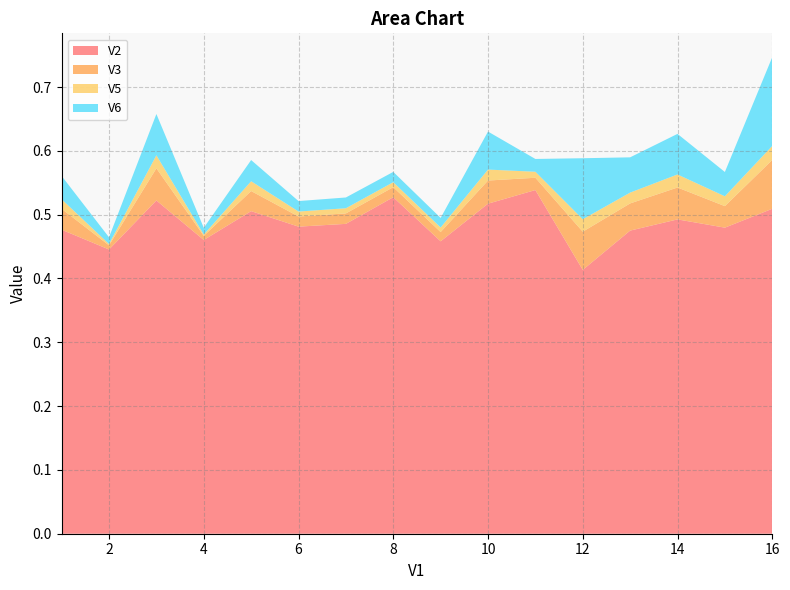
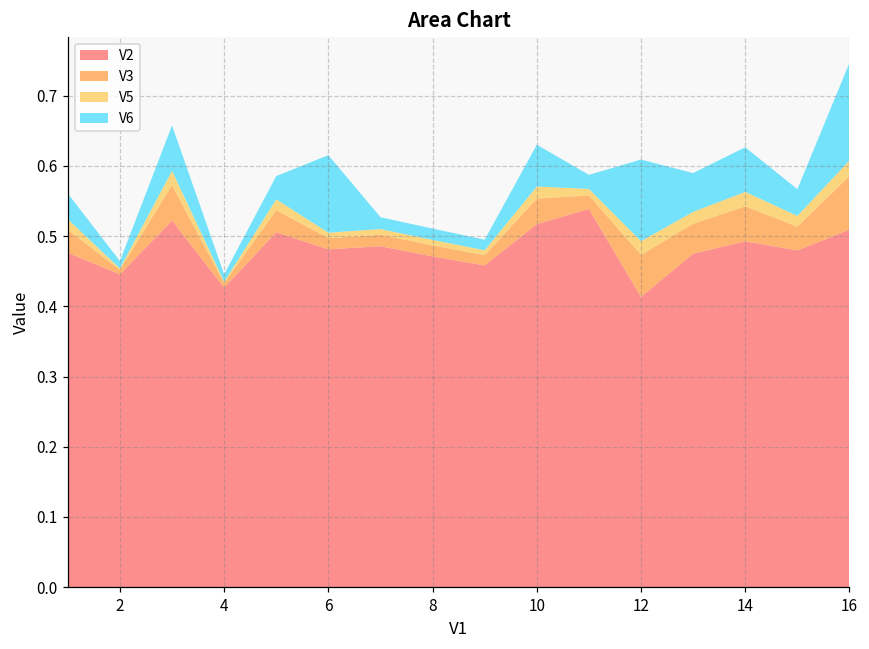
  {
    "V2": {
      "2": 0.45,
-     "4": 0.46,
+     "4": 0.43,
      "6": 0.48,
-     "8": 0.53,
+     "8": 0.47,
      "10": 0.52,
      "12": 0.41,
      "14": 0.49,
      "16": 0.51
    },
    "V6": {
      "2": 0.01,
      "4": 0.01,
-     "6": 0.02,
+     "6": 0.11,
      "8": 0.02,
      "10": 0.06,
-     "12": 0.10,
+     "12": 0.12,
      "14": 0.06,
      "16": 0.14
    }
  }
